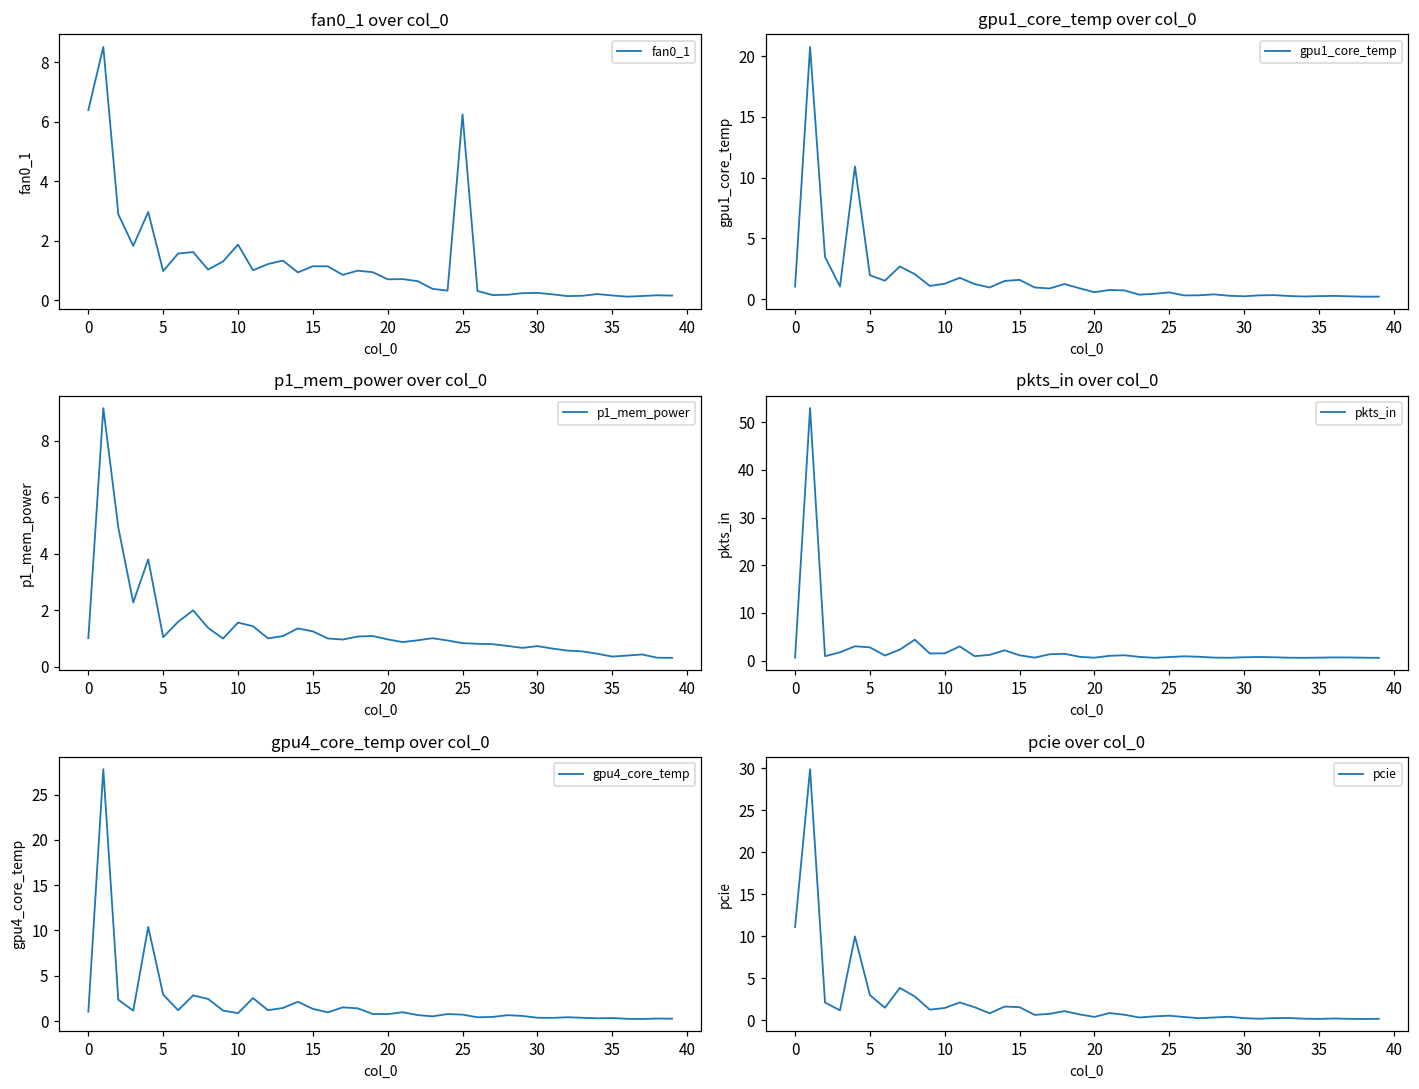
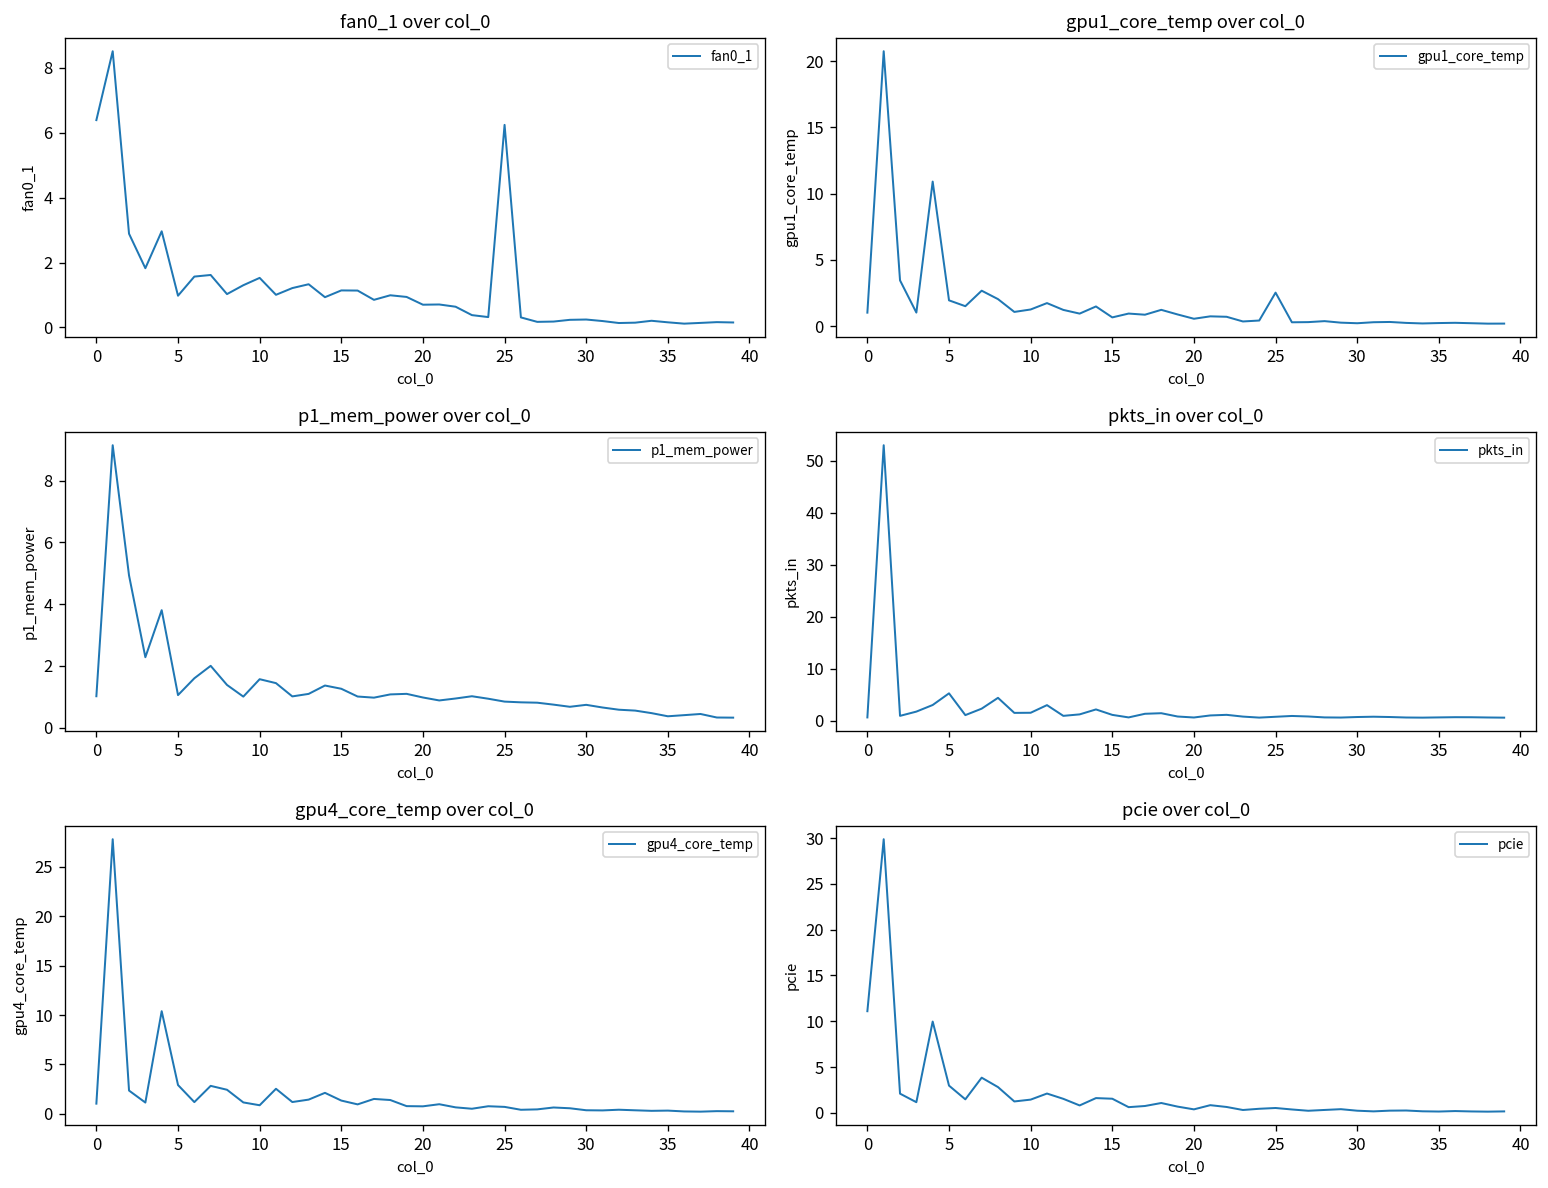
  {
    "fan0_1 over col_0": {
      "0": 6.4,
      "5": 1.0,
-     "10": 1.9,
+     "10": 1.5,
      "15": 1.1,
      "20": 0.7,
      "25": 6.2,
      "30": 0.2,
      "35": 0.2
    },
    "gpu1_core_temp over col_0": {
      "0": 1.0,
      "5": 2.0,
      "10": 1.3,
-     "15": 1.6,
+     "15": 0.7,
      "20": 0.6,
-     "25": 0.5,
+     "25": 2.5,
      "30": 0.2,
      "35": 0.2
    },
    "p1_mem_power over col_0": {
      "0": 1.0,
      "5": 1.1,
      "10": 1.6,
      "15": 1.3,
      "20": 1.0,
      "25": 0.8,
      "30": 0.7,
      "35": 0.4
    },
    "pkts_in over col_0": {
      "0": 1,
-     "5": 3,
+     "5": 5,
      "10": 2,
      "15": 1,
      "20": 1,
      "25": 1,
      "30": 1,
      "35": 1
    },
    "gpu4_core_temp over col_0": {
      "0": 1,
      "5": 3,
      "10": 1,
      "15": 1,
      "20": 1,
      "25": 1,
      "30": 0,
      "35": 0
    },
    "pcie over col_0": {
      "0": 11,
      "5": 3,
      "10": 1,
      "15": 2,
      "20": 0,
      "25": 1,
      "30": 0,
      "35": 0
    }
  }
